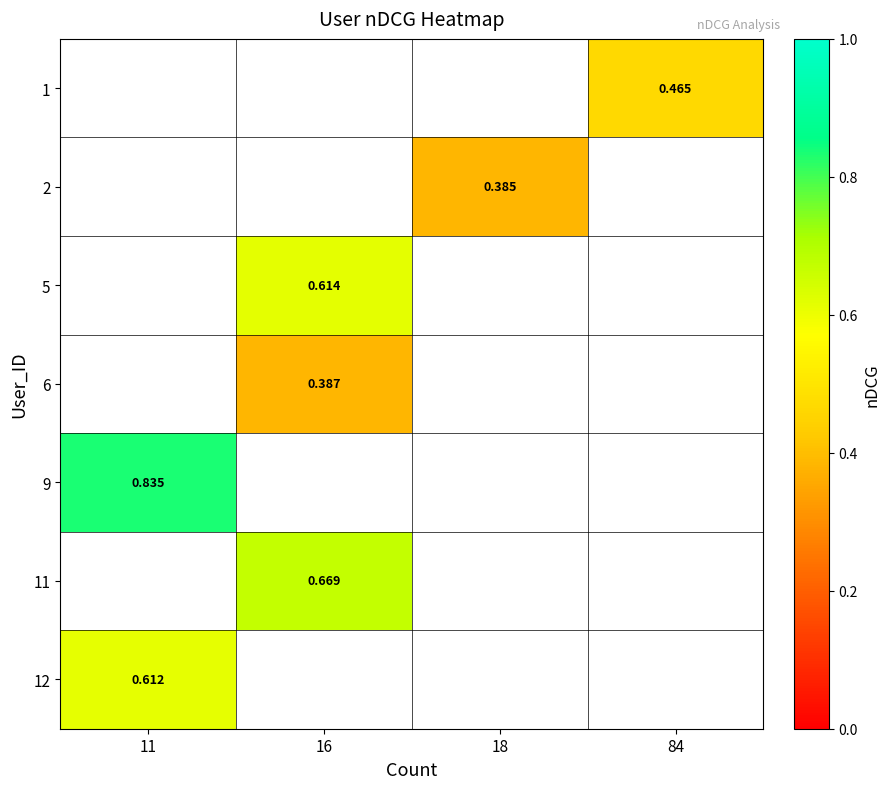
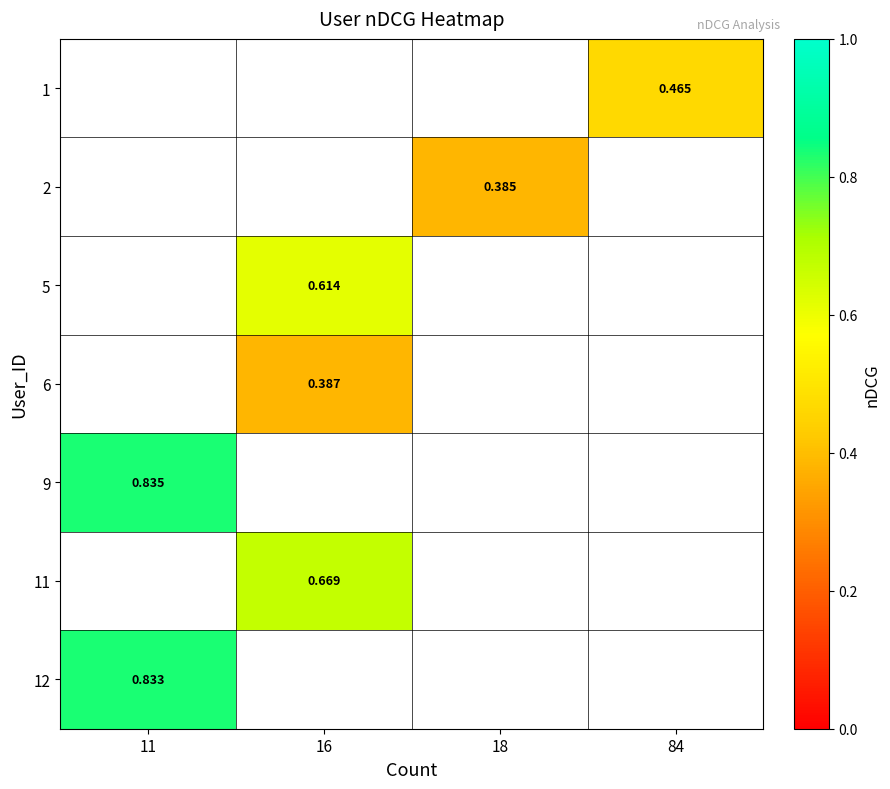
  {
    "1": {
      "84": 0.465
    },
    "2": {
      "18": 0.385
    },
    "5": {
      "16": 0.614
    },
    "6": {
      "16": 0.387
    },
    "9": {
      "11": 0.835
    },
    "11": {
      "16": 0.669
    },
    "12": {
-     "11": 0.612
+     "11": 0.833
    }
  }
